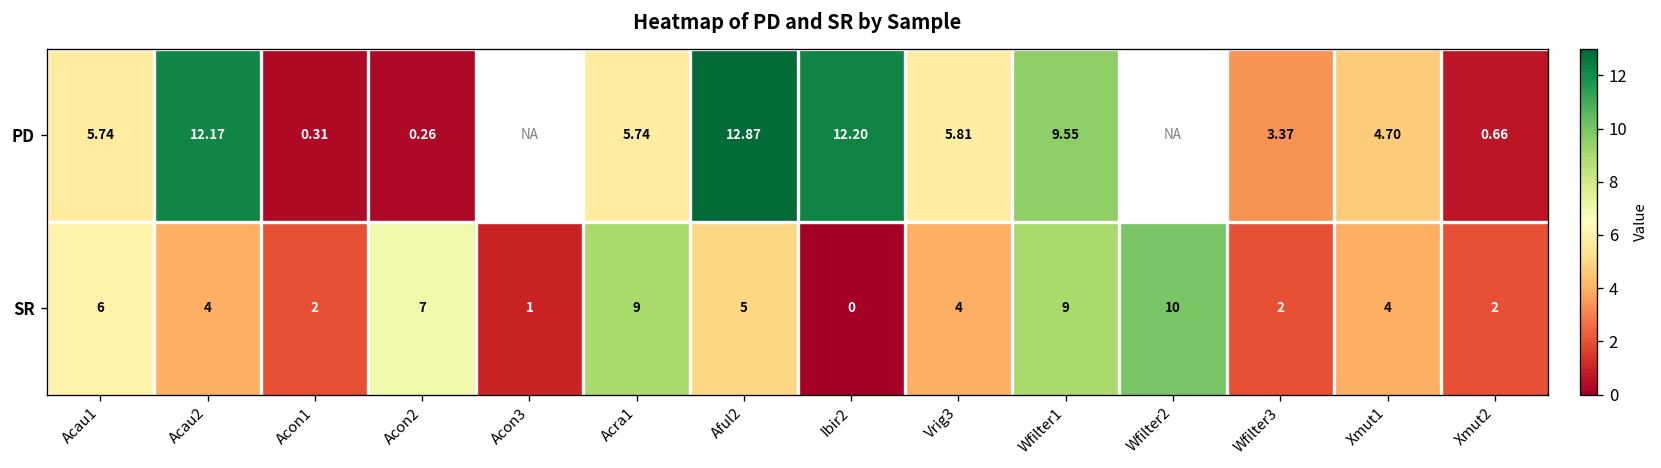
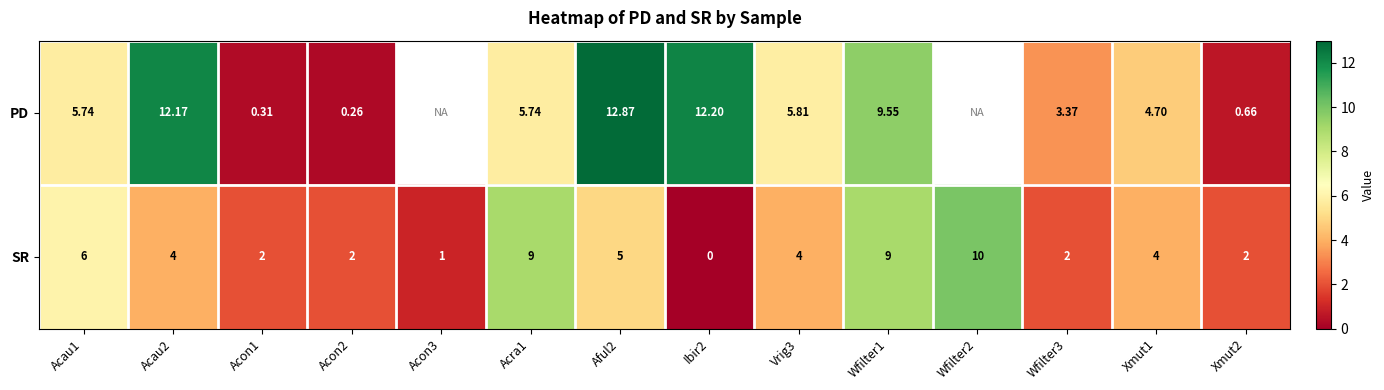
  {
    "PD": {
      "Acau1": 5.74,
      "Acau2": 12.17,
      "Acon1": 0.31,
      "Acon2": 0.26,
      "Acra1": 5.74,
      "Aful2": 12.87,
      "Ibir2": 12.20,
      "Vrig3": 5.81,
      "Wfilter1": 9.55,
      "Wfilter3": 3.37,
      "Xmut1": 4.70,
      "Xmut2": 0.66
    },
    "SR": {
      "Acau1": 6,
      "Acau2": 4,
      "Acon1": 2,
-     "Acon2": 7,
+     "Acon2": 2,
      "Acon3": 1,
      "Acra1": 9,
      "Aful2": 5,
      "Ibir2": 0,
      "Vrig3": 4,
      "Wfilter1": 9,
      "Wfilter2": 10,
      "Wfilter3": 2,
      "Xmut1": 4,
      "Xmut2": 2
    }
  }
